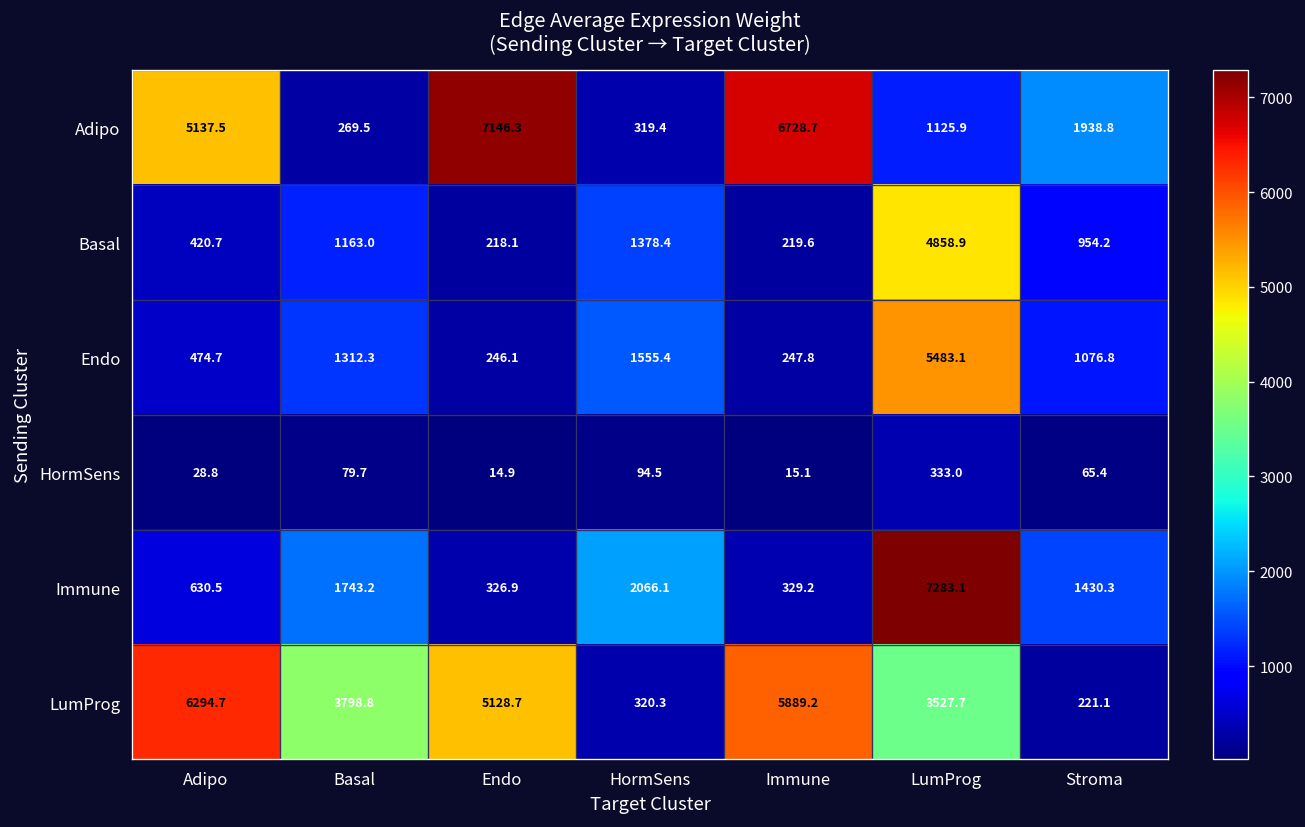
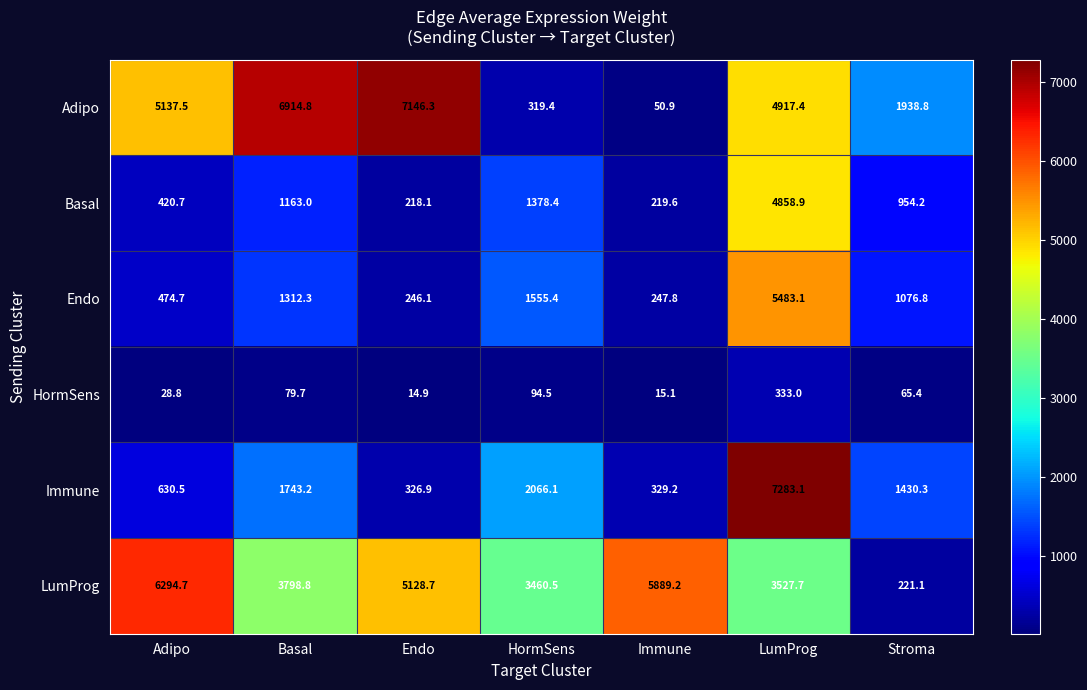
  {
    "Adipo": {
      "Adipo": 5137.5,
-     "Basal": 269.5,
+     "Basal": 6914.8,
      "Endo": 7146.3,
      "HormSens": 319.4,
-     "Immune": 6728.7,
-     "LumProg": 1125.9,
+     "Immune": 50.9,
+     "LumProg": 4917.4,
      "Stroma": 1938.8
    },
    "Basal": {
      "Adipo": 420.7,
      "Basal": 1163.0,
      "Endo": 218.1,
      "HormSens": 1378.4,
      "Immune": 219.6,
      "LumProg": 4858.9,
      "Stroma": 954.2
    },
    "Endo": {
      "Adipo": 474.7,
      "Basal": 1312.3,
      "Endo": 246.1,
      "HormSens": 1555.4,
      "Immune": 247.8,
      "LumProg": 5483.1,
      "Stroma": 1076.8
    },
    "HormSens": {
      "Adipo": 28.8,
      "Basal": 79.7,
      "Endo": 14.9,
      "HormSens": 94.5,
      "Immune": 15.1,
      "LumProg": 333.0,
      "Stroma": 65.4
    },
    "Immune": {
      "Adipo": 630.5,
      "Basal": 1743.2,
      "Endo": 326.9,
      "HormSens": 2066.1,
      "Immune": 329.2,
      "LumProg": 7283.1,
      "Stroma": 1430.3
    },
    "LumProg": {
      "Adipo": 6294.7,
      "Basal": 3798.8,
      "Endo": 5128.7,
-     "HormSens": 320.3,
+     "HormSens": 3460.5,
      "Immune": 5889.2,
      "LumProg": 3527.7,
      "Stroma": 221.1
    }
  }
